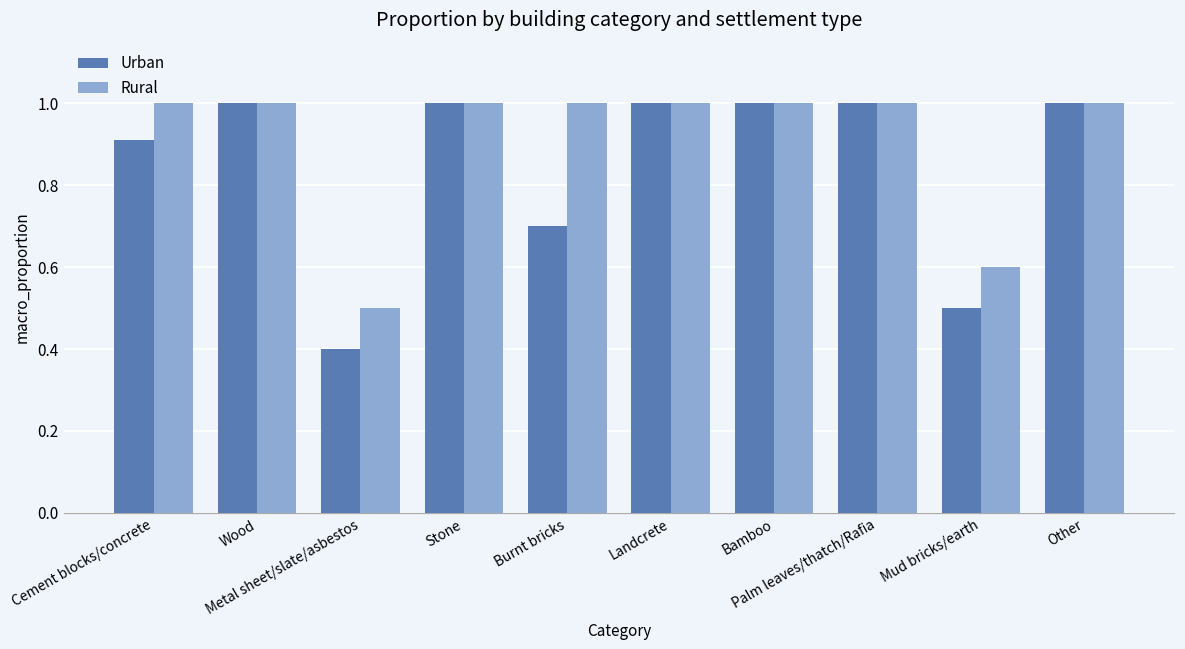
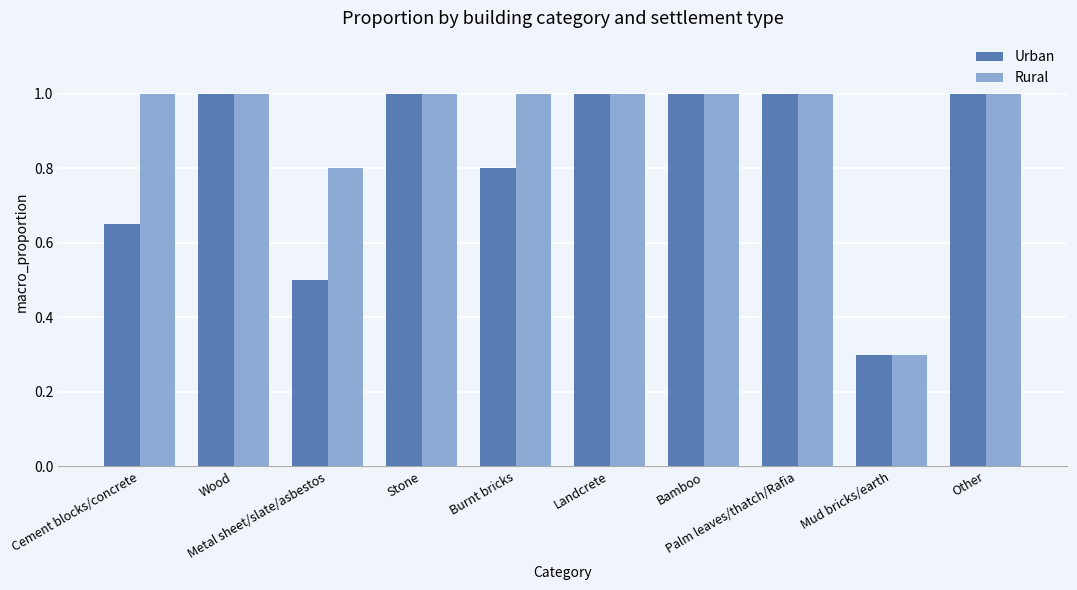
  {
    "Urban": {
-     "Cement blocks/concrete": 0.91,
+     "Cement blocks/concrete": 0.65,
      "Wood": 1.00,
-     "Metal sheet/slate/asbestos": 0.4,
+     "Metal sheet/slate/asbestos": 0.5,
      "Stone": 1.00,
-     "Burnt bricks": 0.7,
+     "Burnt bricks": 0.8,
      "Landcrete": 1.00,
      "Bamboo": 1.00,
      "Palm leaves/thatch/Rafia": 1.00,
-     "Mud bricks/earth": 0.5,
+     "Mud bricks/earth": 0.3,
      "Other": 1.00
    },
    "Rural": {
      "Cement blocks/concrete": 1.0,
      "Wood": 1.0,
-     "Metal sheet/slate/asbestos": 0.5,
+     "Metal sheet/slate/asbestos": 0.8,
      "Stone": 1.0,
      "Burnt bricks": 1.0,
      "Landcrete": 1.0,
      "Bamboo": 1.0,
      "Palm leaves/thatch/Rafia": 1.0,
-     "Mud bricks/earth": 0.6,
+     "Mud bricks/earth": 0.3,
      "Other": 1.0
    }
  }
